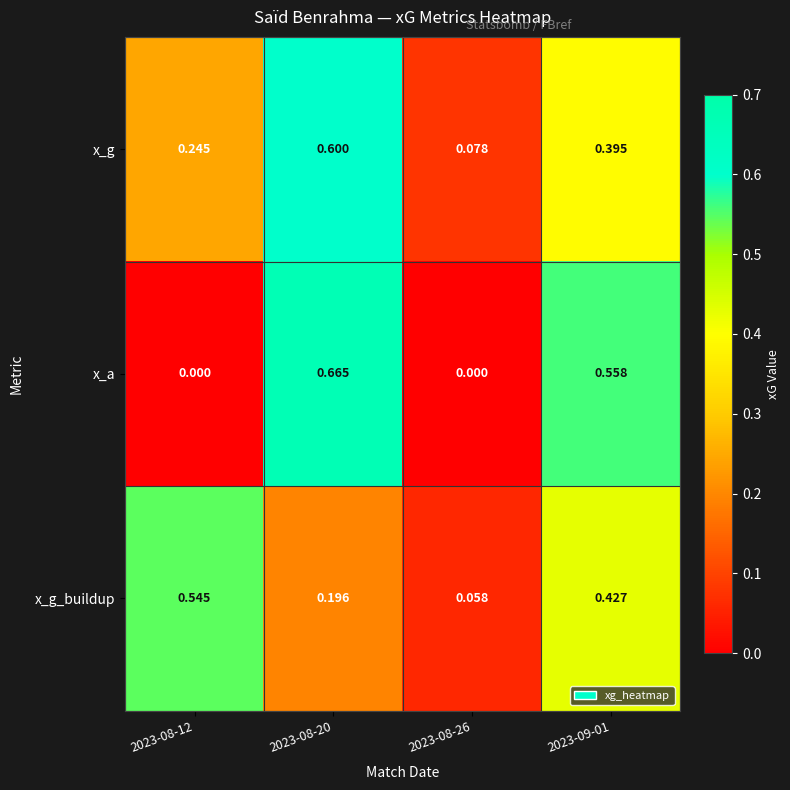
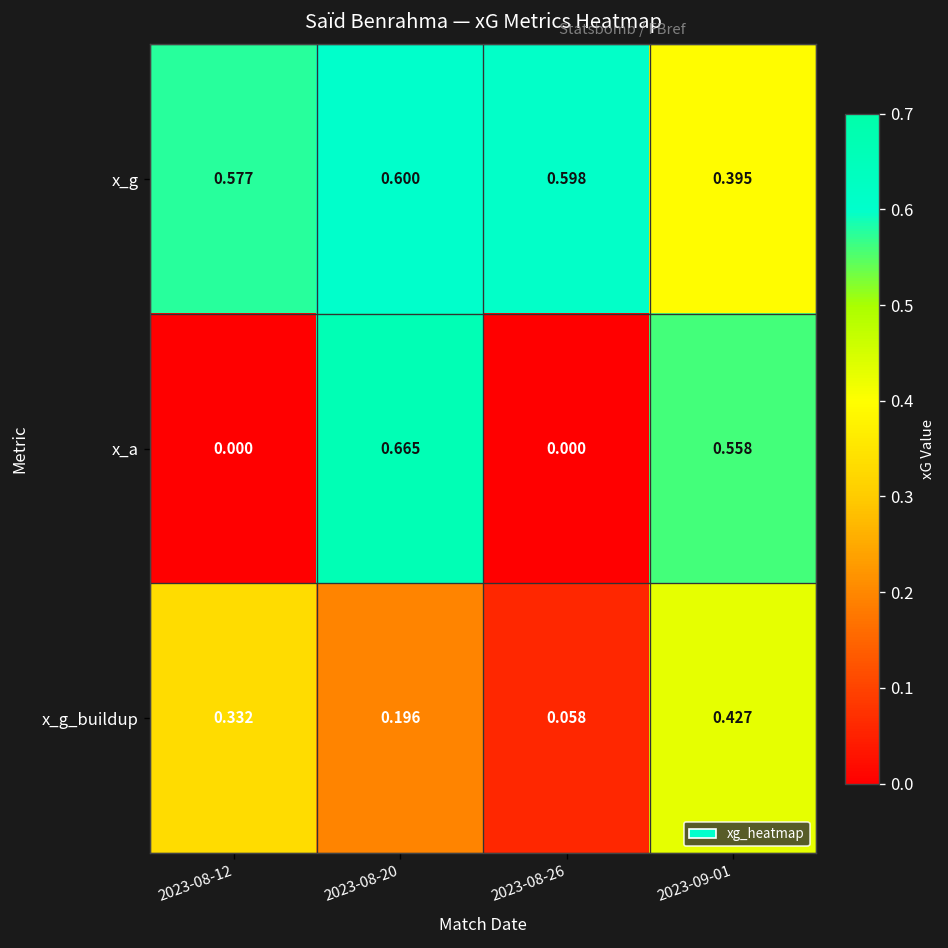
  {
    "x_g": {
-     "2023-08-12": 0.245,
+     "2023-08-12": 0.577,
      "2023-08-20": 0.600,
-     "2023-08-26": 0.078,
+     "2023-08-26": 0.598,
      "2023-09-01": 0.395
    },
    "x_a": {
      "2023-08-12": 0.000,
      "2023-08-20": 0.665,
      "2023-08-26": 0.000,
      "2023-09-01": 0.558
    },
    "x_g_buildup": {
-     "2023-08-12": 0.545,
+     "2023-08-12": 0.332,
      "2023-08-20": 0.196,
      "2023-08-26": 0.058,
      "2023-09-01": 0.427
    }
  }
